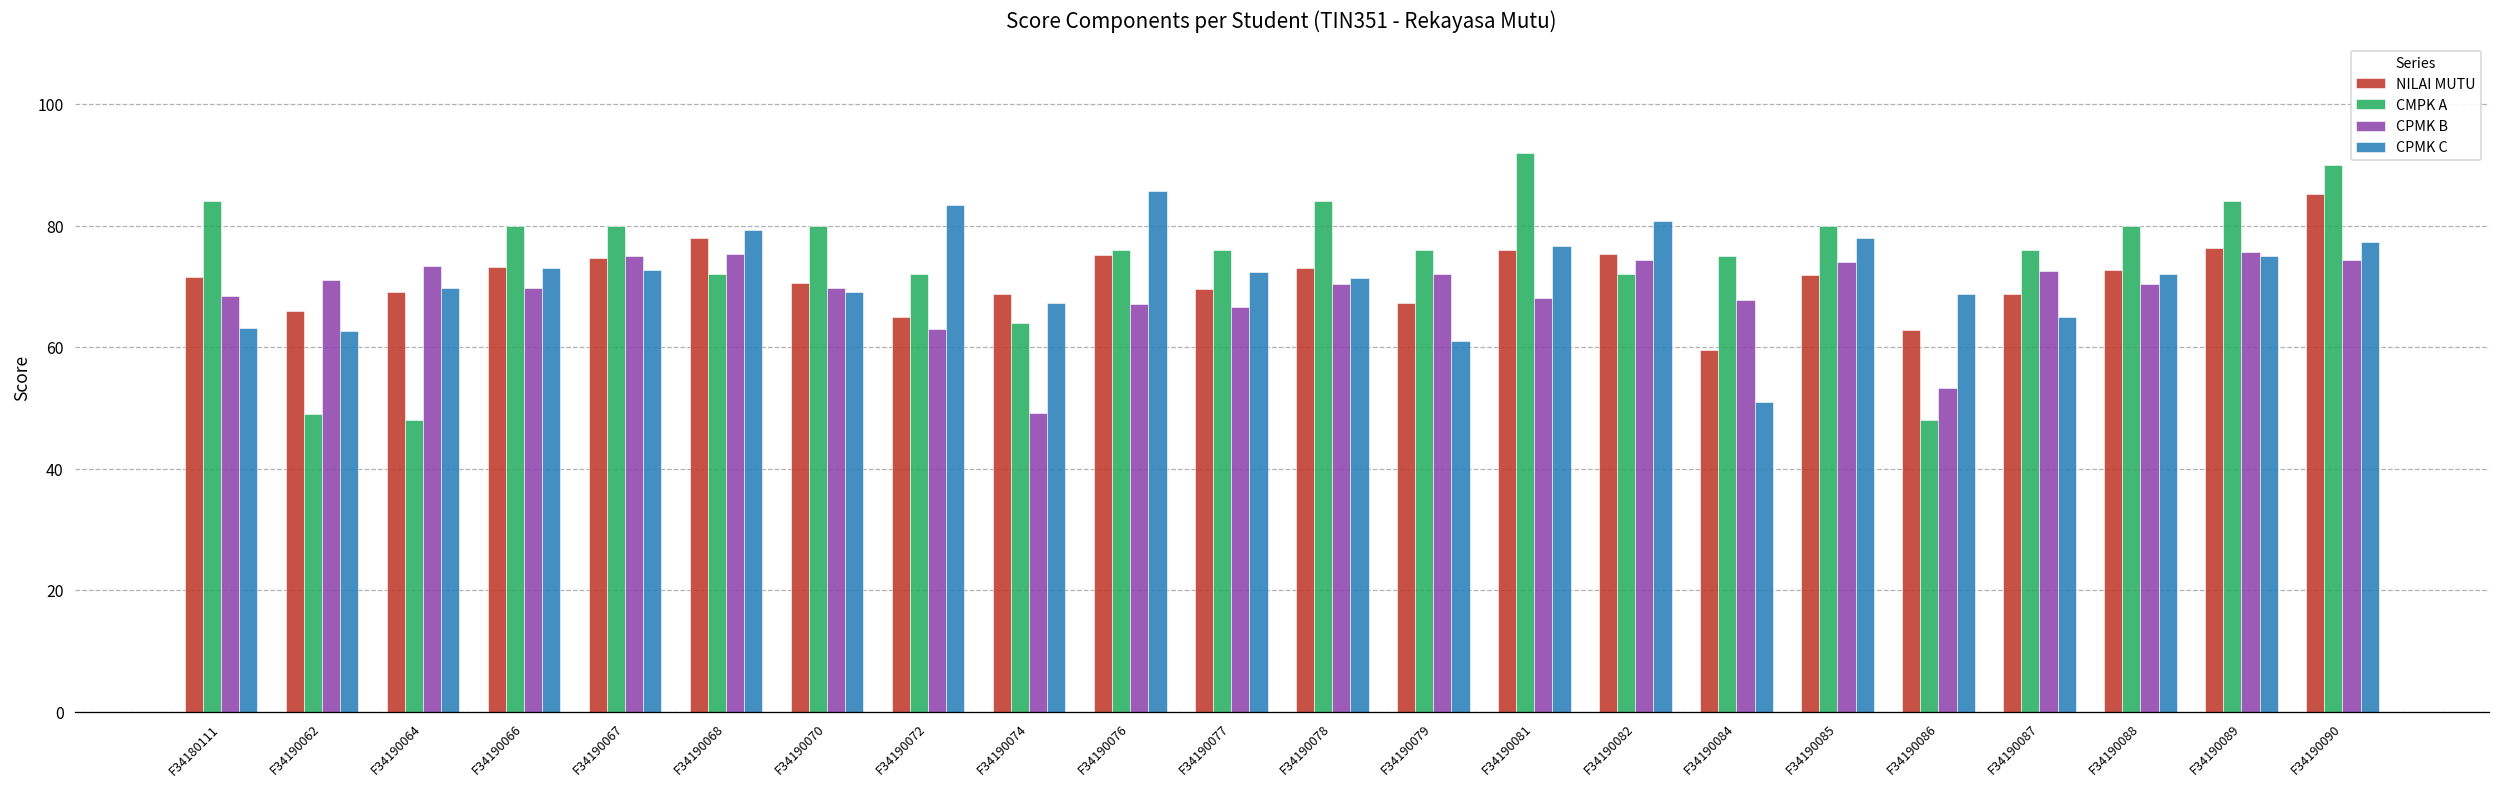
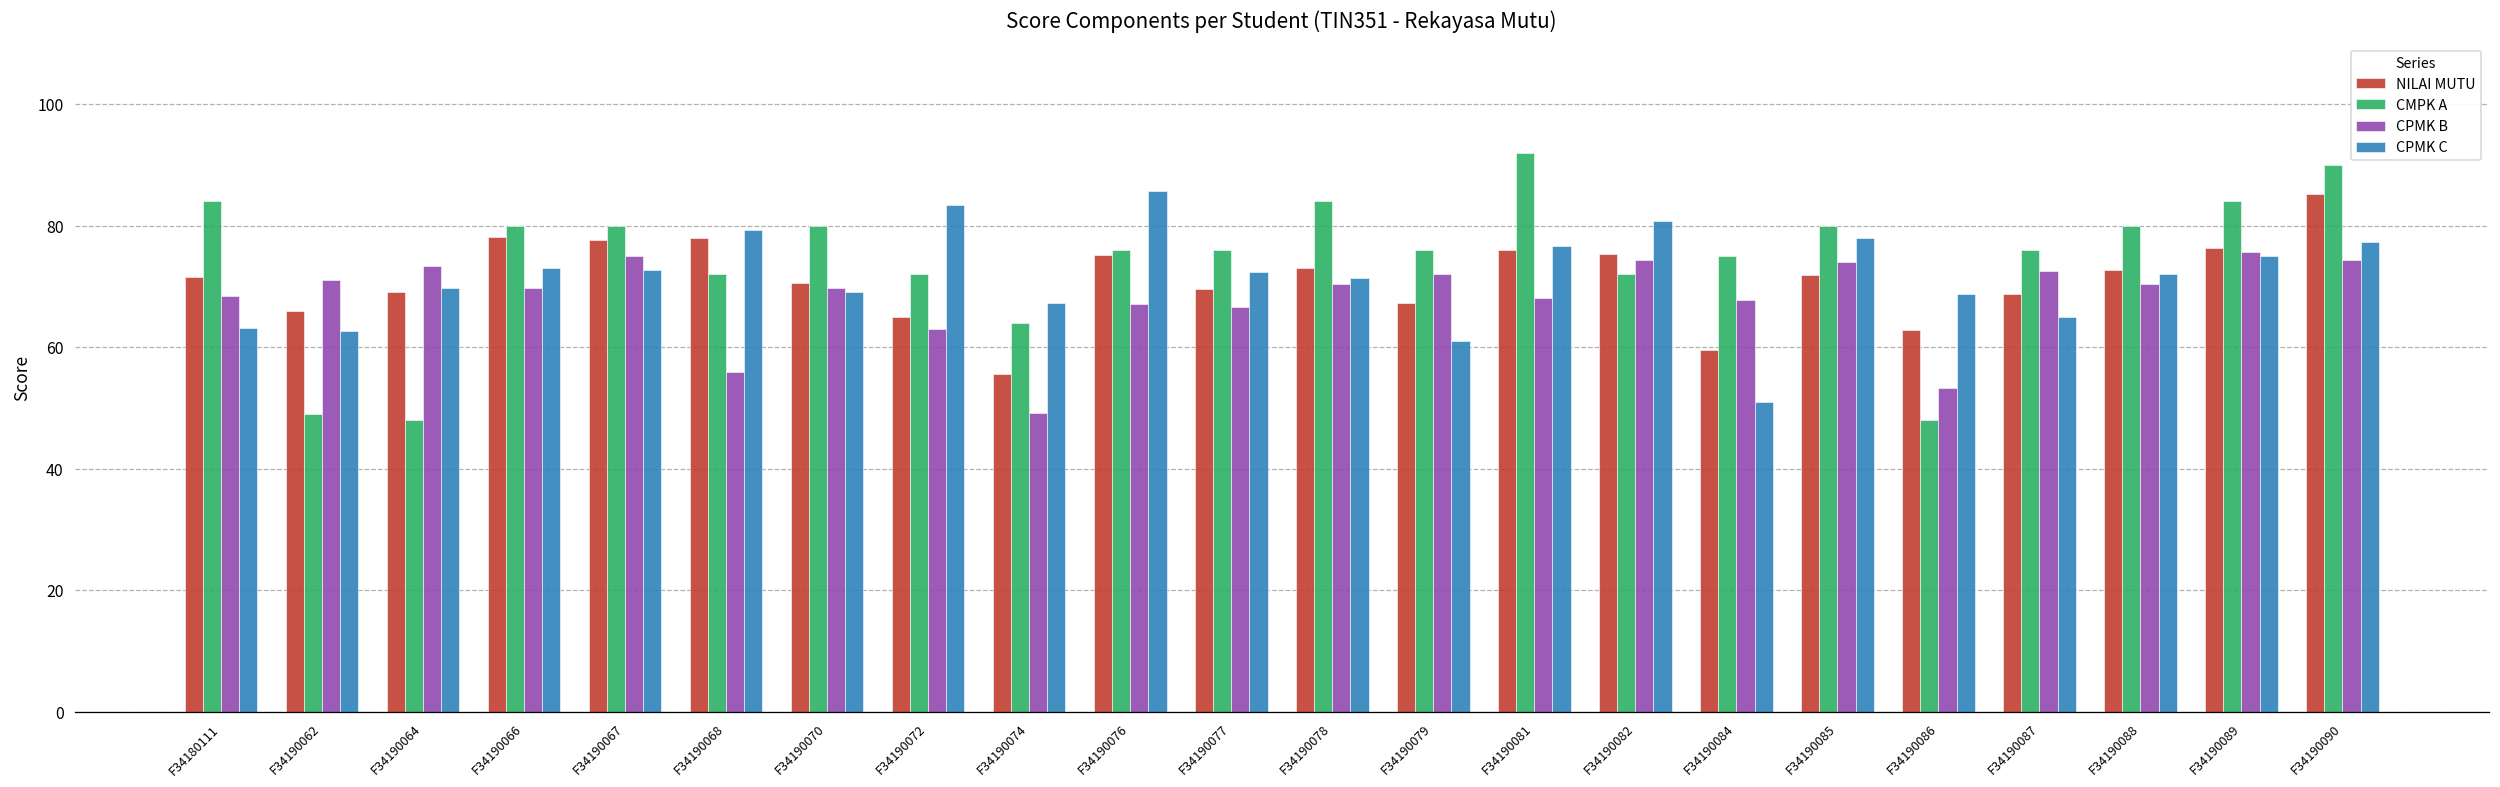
  {
    "NILAI MUTU": {
      "F34180111": 72,
      "F34190062": 66,
      "F34190064": 69,
-     "F34190066": 73,
-     "F34190067": 75,
+     "F34190066": 78,
+     "F34190067": 78,
      "F34190068": 78,
      "F34190070": 71,
      "F34190072": 65,
-     "F34190074": 69,
+     "F34190074": 56,
      "F34190076": 75,
      "F34190077": 70,
      "F34190078": 73,
      "F34190079": 67,
      "F34190081": 76,
      "F34190082": 75,
      "F34190084": 60,
      "F34190085": 72,
      "F34190086": 63,
      "F34190087": 69,
      "F34190088": 73,
      "F34190089": 76,
      "F34190090": 85
    },
    "CMPK A": {
      "F34180111": 84,
      "F34190062": 49,
      "F34190064": 48,
      "F34190066": 80,
      "F34190067": 80,
      "F34190068": 72,
      "F34190070": 80,
      "F34190072": 72,
      "F34190074": 64,
      "F34190076": 76,
      "F34190077": 76,
      "F34190078": 84,
      "F34190079": 76,
      "F34190081": 92,
      "F34190082": 72,
      "F34190084": 75,
      "F34190085": 80,
      "F34190086": 48,
      "F34190087": 76,
      "F34190088": 80,
      "F34190089": 84,
      "F34190090": 90
    },
    "CPMK B": {
      "F34180111": 68,
      "F34190062": 71,
      "F34190064": 73,
      "F34190066": 70,
      "F34190067": 75,
-     "F34190068": 75,
+     "F34190068": 56,
      "F34190070": 70,
      "F34190072": 63,
      "F34190074": 49,
      "F34190076": 67,
      "F34190077": 67,
      "F34190078": 70,
      "F34190079": 72,
      "F34190081": 68,
      "F34190082": 74,
      "F34190084": 68,
      "F34190085": 74,
      "F34190086": 53,
      "F34190087": 73,
      "F34190088": 70,
      "F34190089": 76,
      "F34190090": 74
    },
    "CPMK C": {
      "F34180111": 63,
      "F34190062": 63,
      "F34190064": 70,
      "F34190066": 73,
      "F34190067": 73,
      "F34190068": 79,
      "F34190070": 69,
      "F34190072": 83,
      "F34190074": 67,
      "F34190076": 86,
      "F34190077": 72,
      "F34190078": 71,
      "F34190079": 61,
      "F34190081": 77,
      "F34190082": 81,
      "F34190084": 51,
      "F34190085": 78,
      "F34190086": 69,
      "F34190087": 65,
      "F34190088": 72,
      "F34190089": 75,
      "F34190090": 77
    }
  }
